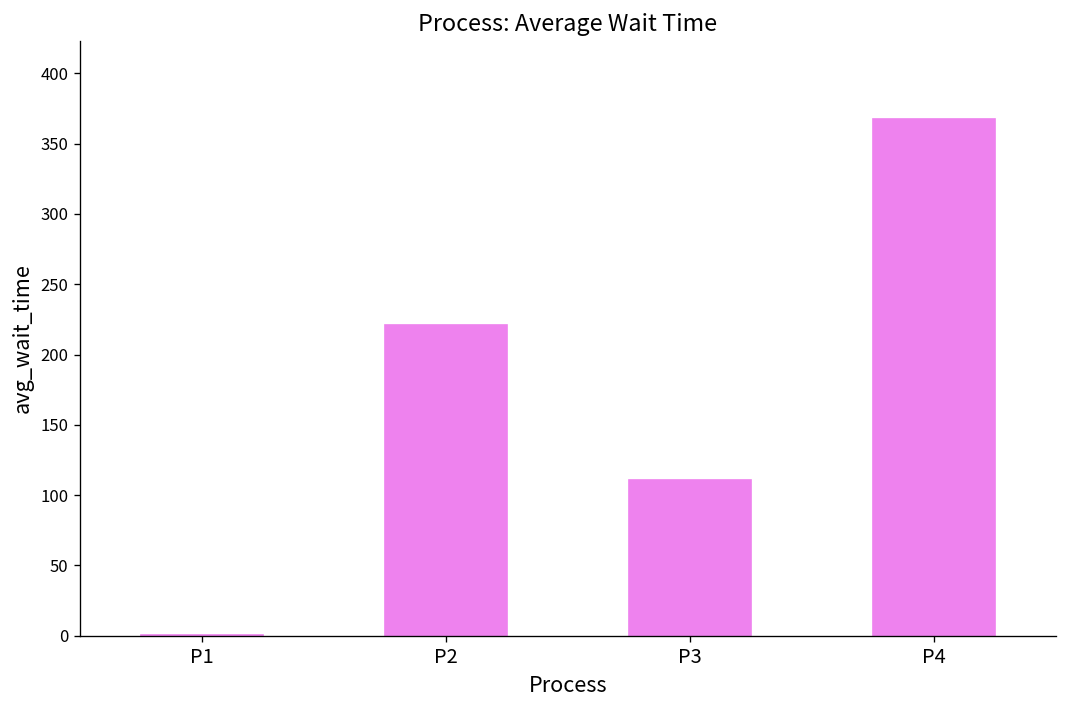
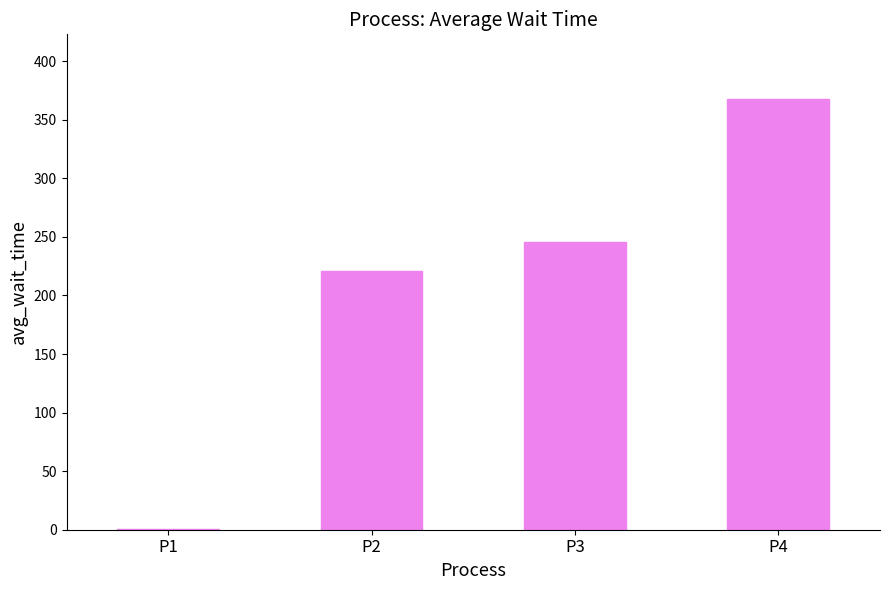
  {
    "P2": 221,
-   "P3": 111,
+   "P3": 246,
    "P4": 368
  }
